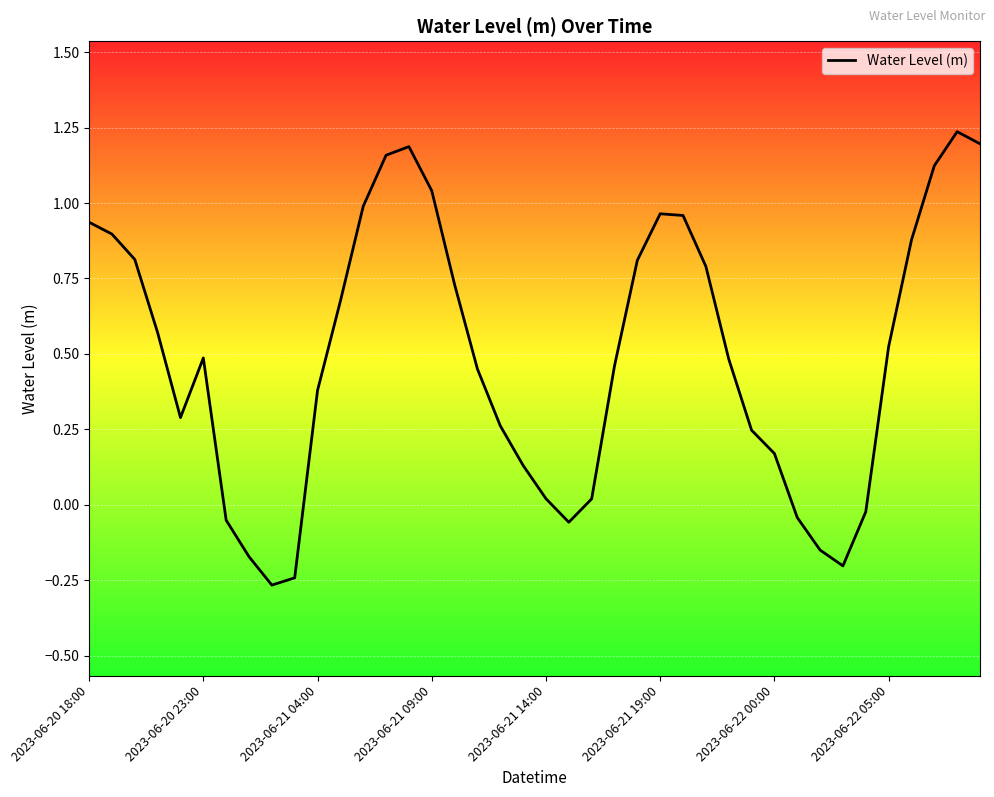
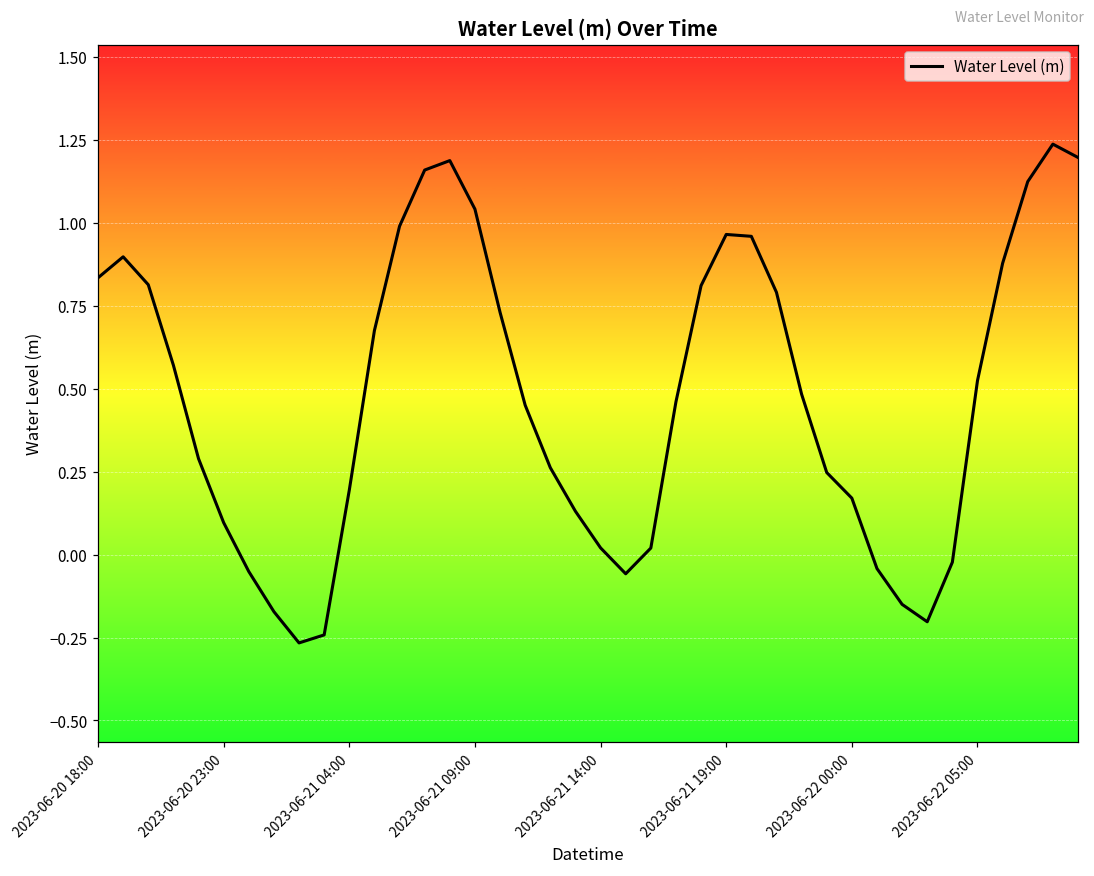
  {
-   "2023-06-20 18:00": 0.94,
-   "2023-06-20 23:00": 0.49,
-   "2023-06-21 04:00": 0.38,
+   "2023-06-20 18:00": 0.83,
+   "2023-06-20 23:00": 0.10,
+   "2023-06-21 04:00": 0.19,
    "2023-06-21 09:00": 1.04,
    "2023-06-21 14:00": 0.02,
    "2023-06-21 19:00": 0.96,
    "2023-06-22 00:00": 0.17,
    "2023-06-22 05:00": 0.52
  }
